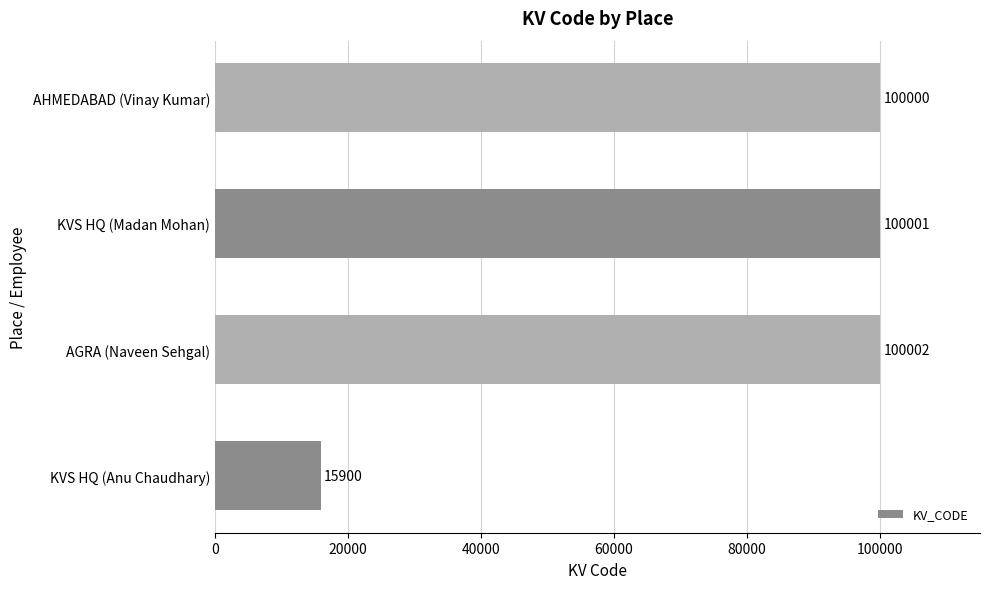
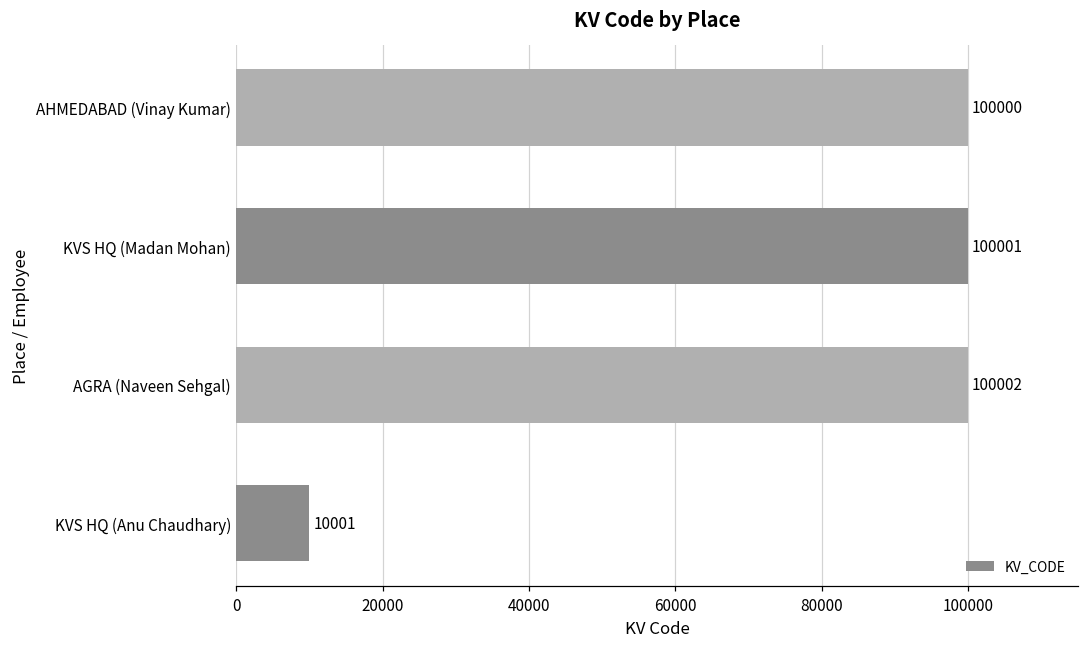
  {
    "AHMEDABAD (Vinay Kumar)": 100000,
    "KVS HQ (Madan Mohan)": 100001,
    "AGRA (Naveen Sehgal)": 100002,
-   "KVS HQ (Anu Chaudhary)": 15900
+   "KVS HQ (Anu Chaudhary)": 10001
  }
